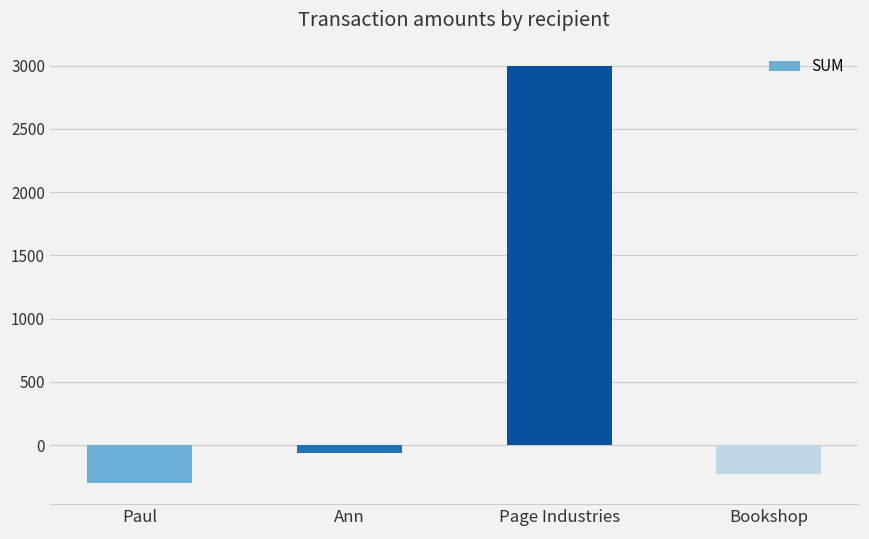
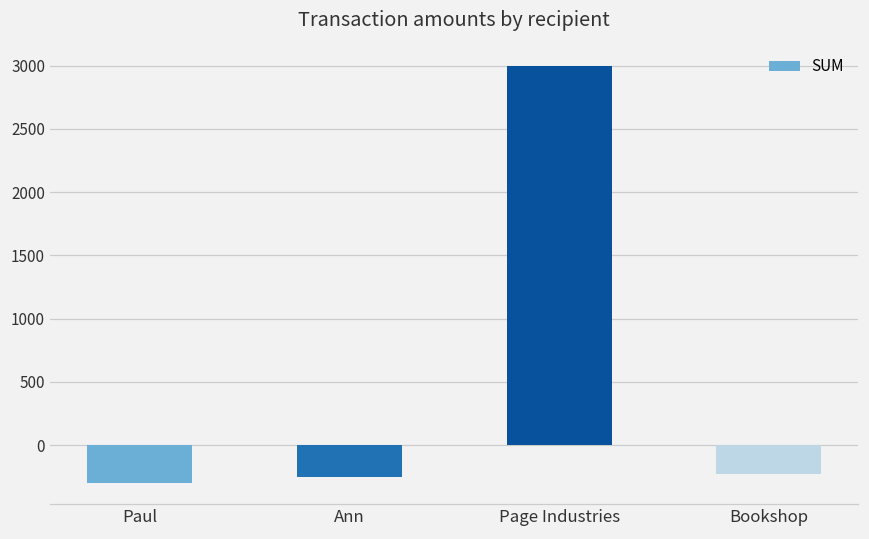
  {
    "Paul": -300,
-   "Ann": -60,
+   "Ann": -250,
    "Page Industries": 3000,
    "Bookshop": -230
  }
